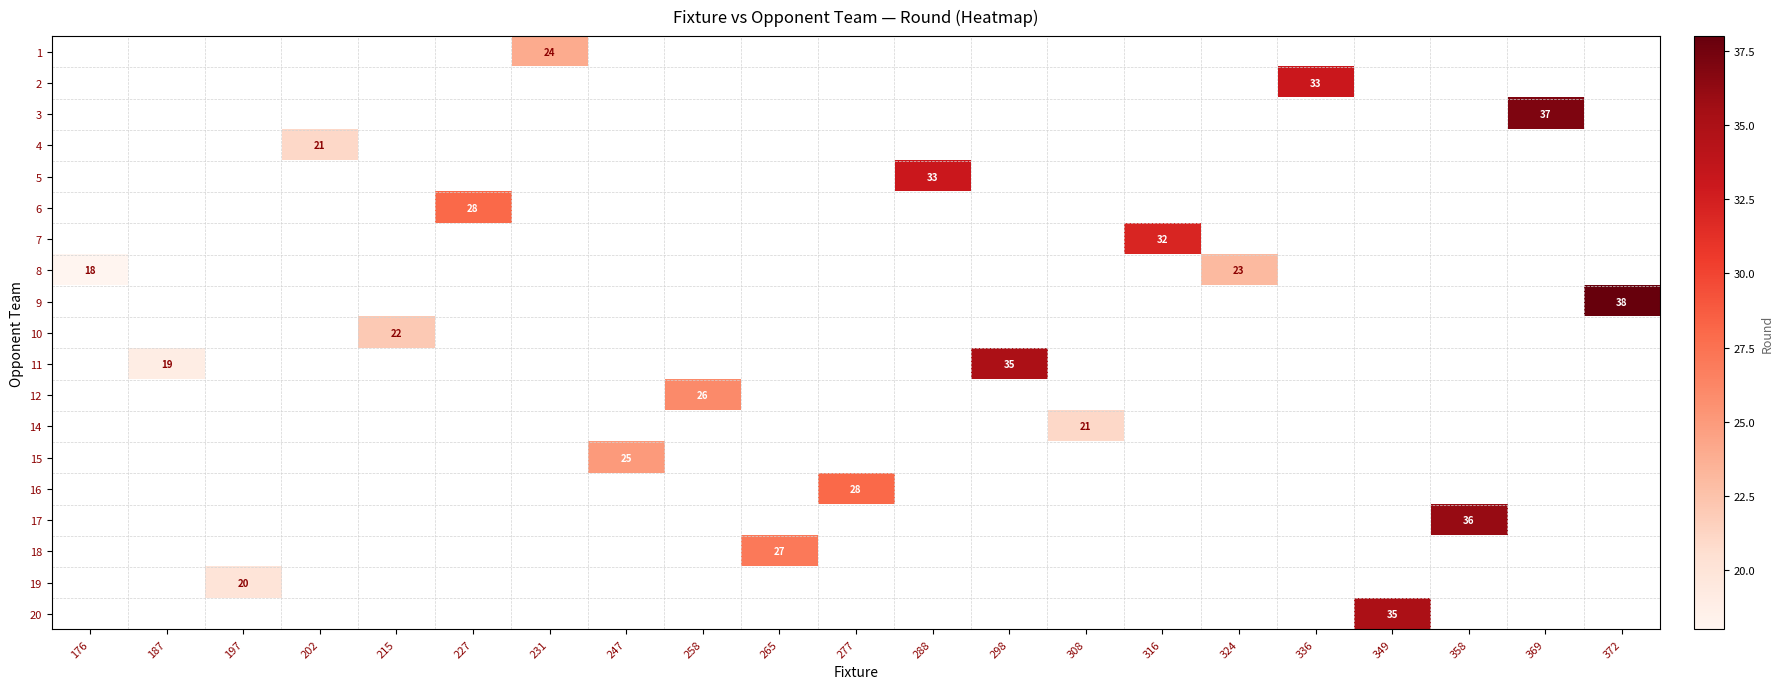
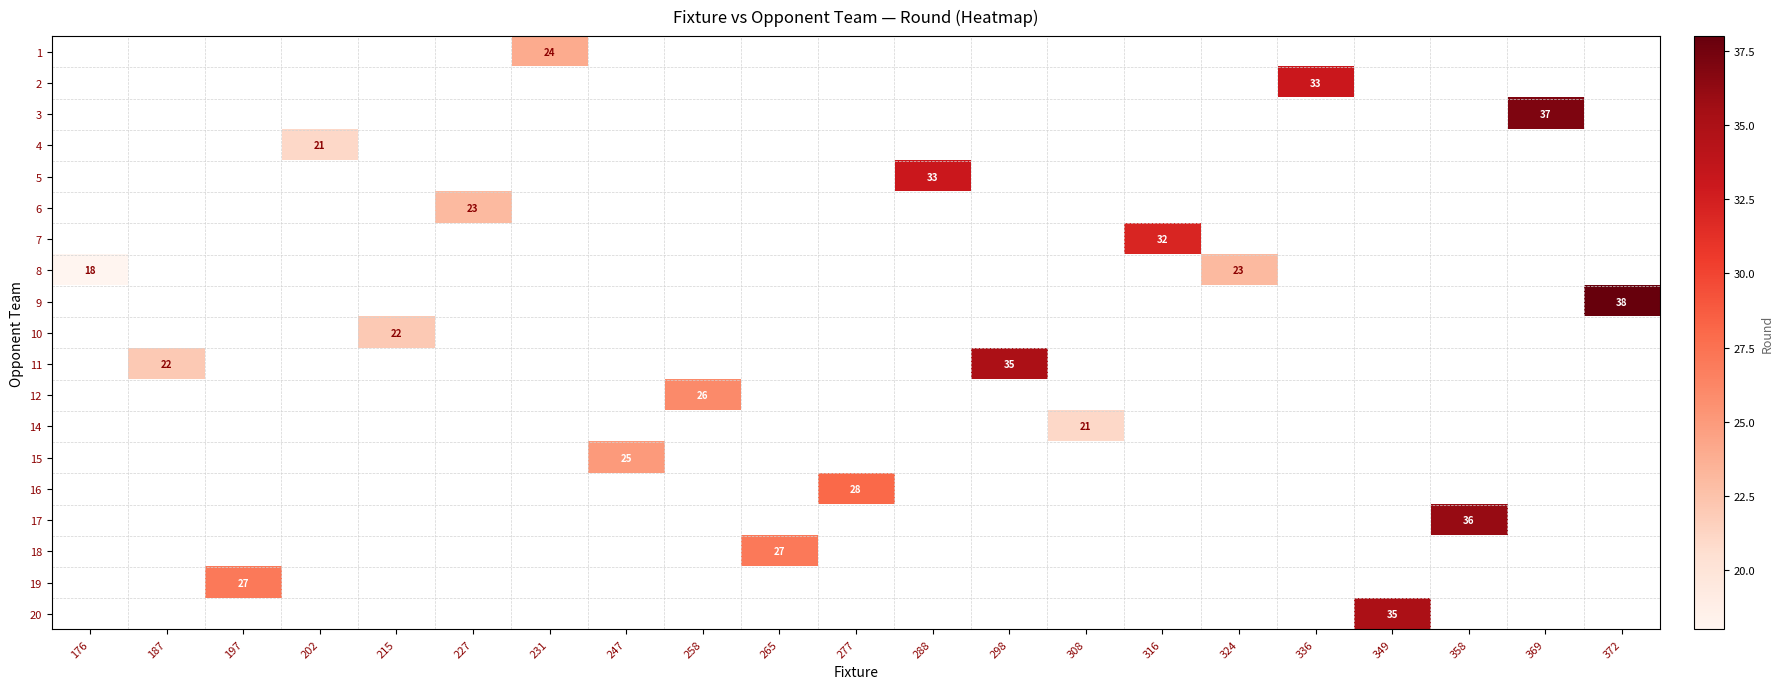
  {
    "1": {
      "231": 24
    },
    "2": {
      "336": 33
    },
    "3": {
      "369": 37
    },
    "4": {
      "202": 21
    },
    "5": {
      "288": 33
    },
    "6": {
-     "227": 28
+     "227": 23
    },
    "7": {
      "316": 32
    },
    "8": {
      "176": 18,
      "324": 23
    },
    "9": {
      "372": 38
    },
    "10": {
      "215": 22
    },
    "11": {
-     "187": 19,
+     "187": 22,
      "298": 35
    },
    "12": {
      "258": 26
    },
    "14": {
      "308": 21
    },
    "15": {
      "247": 25
    },
    "16": {
      "277": 28
    },
    "17": {
      "358": 36
    },
    "18": {
      "265": 27
    },
    "19": {
-     "197": 20
+     "197": 27
    },
    "20": {
      "349": 35
    }
  }
